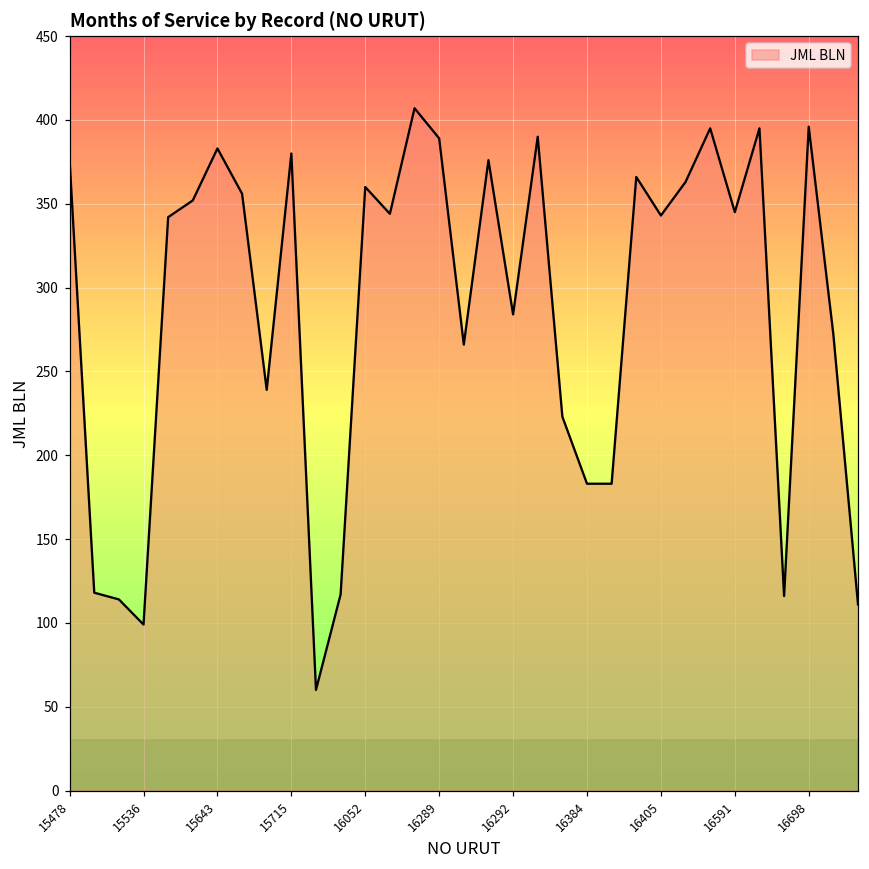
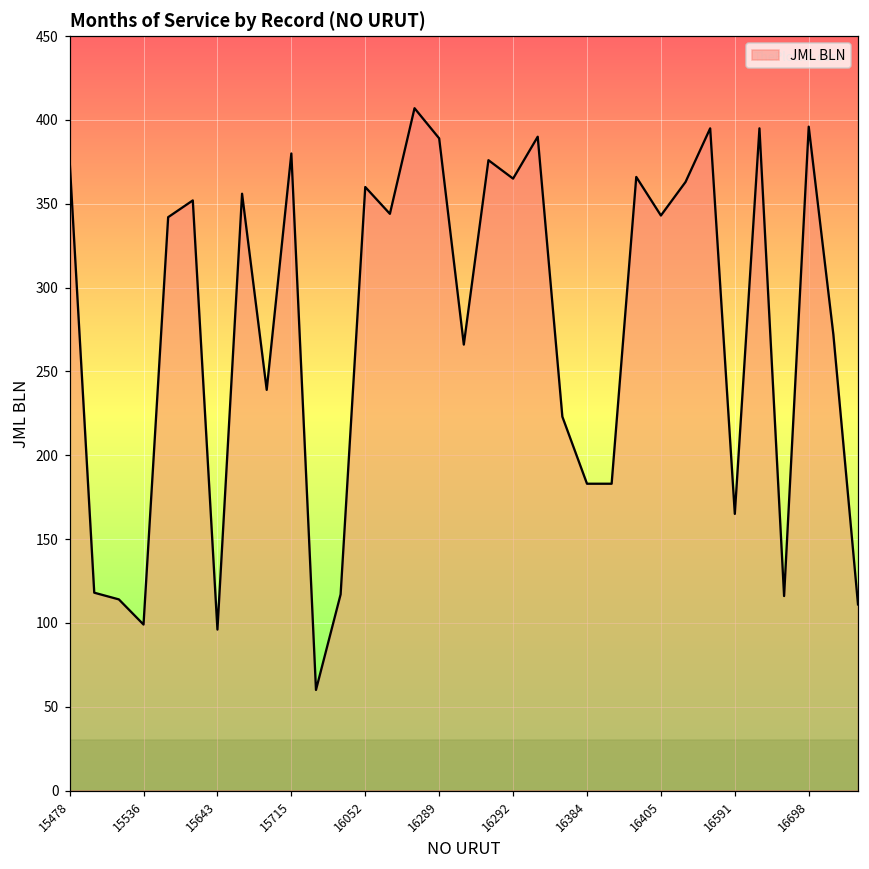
  {
    "15478": 376,
    "15536": 99,
-   "15643": 383,
+   "15643": 96,
    "15715": 380,
    "16052": 360,
    "16289": 389,
-   "16292": 284,
+   "16292": 365,
    "16384": 183,
    "16405": 343,
-   "16591": 345,
+   "16591": 165,
    "16698": 396
  }
